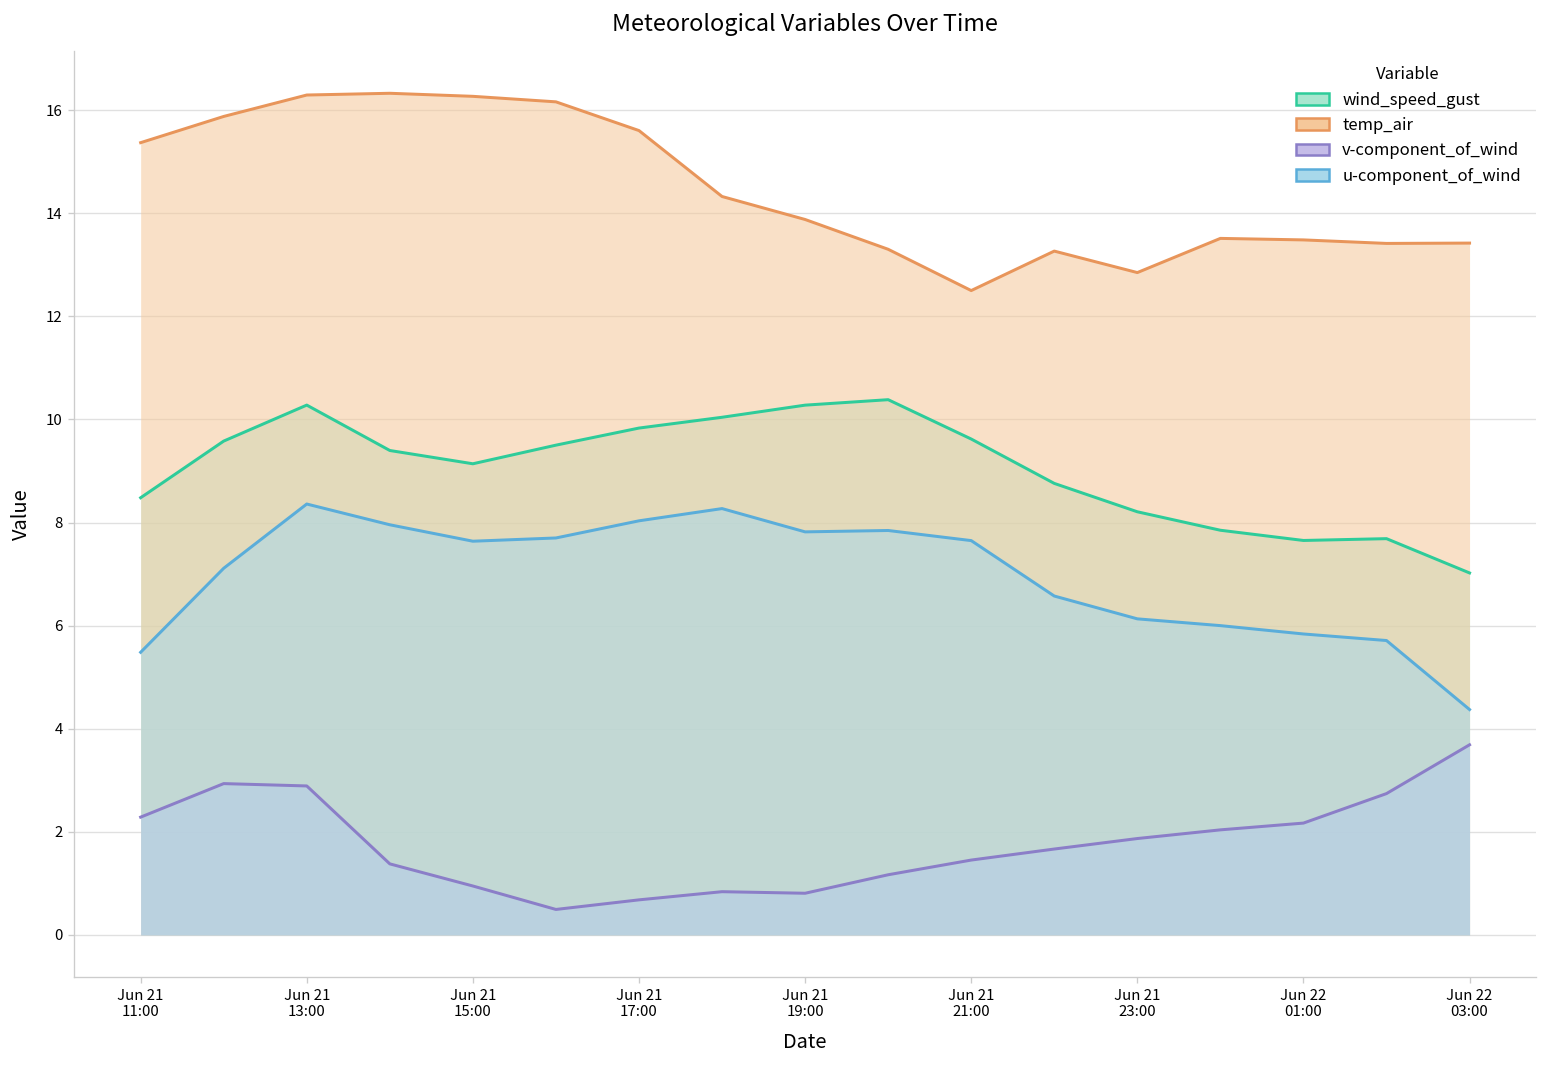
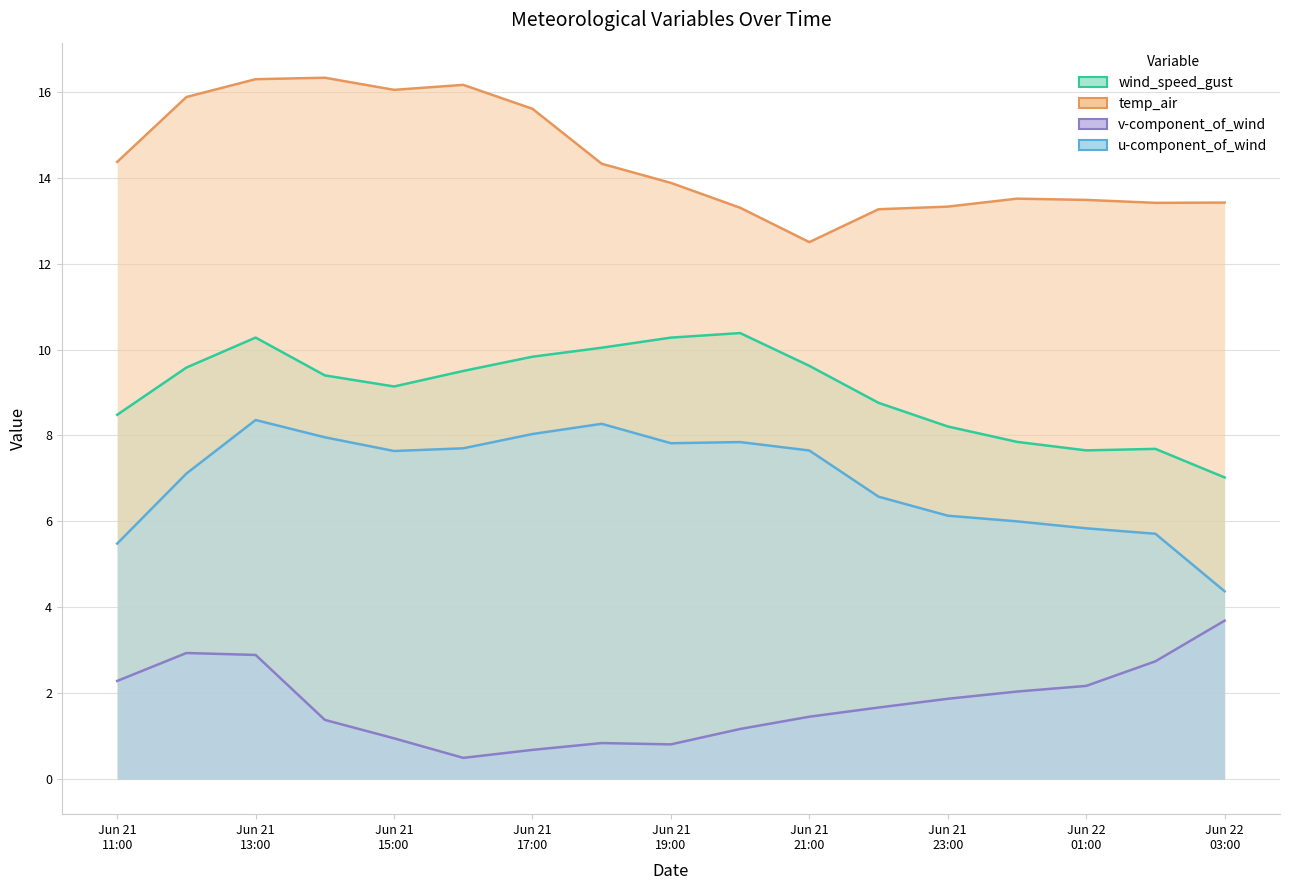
  {
    "temp_air": {
-     "Jun 21 11:00": 15.4,
+     "Jun 21 11:00": 14.4,
      "Jun 21 13:00": 16.3,
-     "Jun 21 15:00": 16.3,
+     "Jun 21 15:00": 16.0,
      "Jun 21 17:00": 15.6,
      "Jun 21 19:00": 13.9,
      "Jun 21 21:00": 12.5,
-     "Jun 21 23:00": 12.9,
+     "Jun 21 23:00": 13.3,
      "Jun 22 01:00": 13.5,
      "Jun 22 03:00": 13.4
    }
  }
